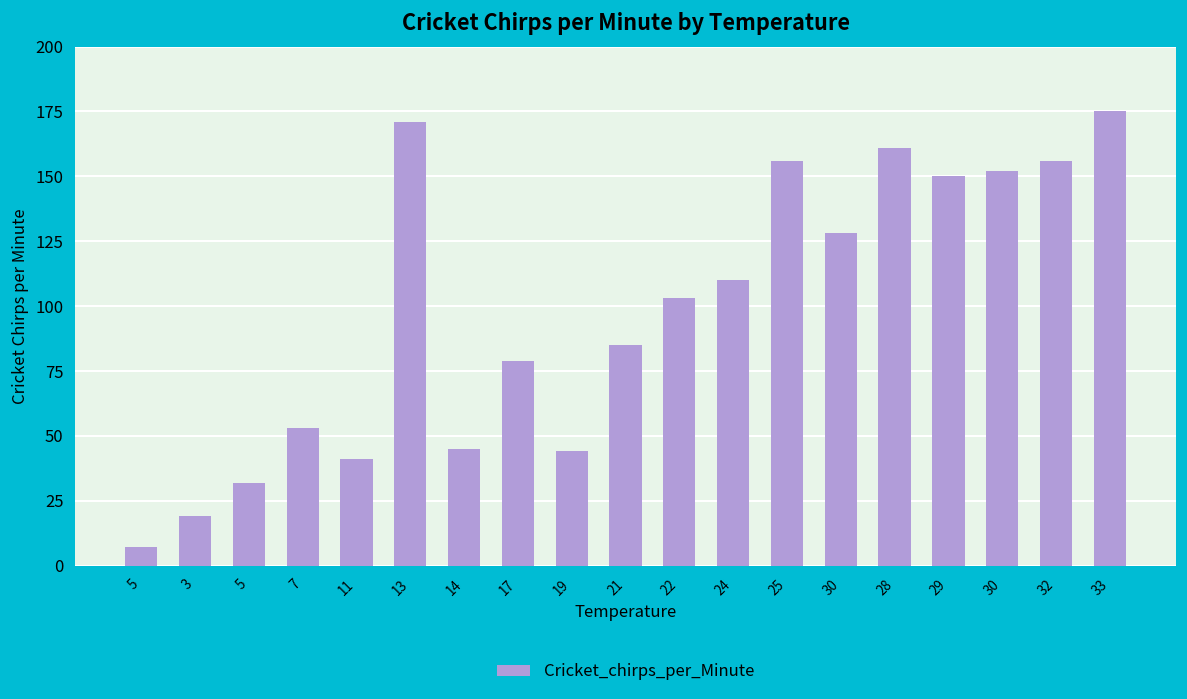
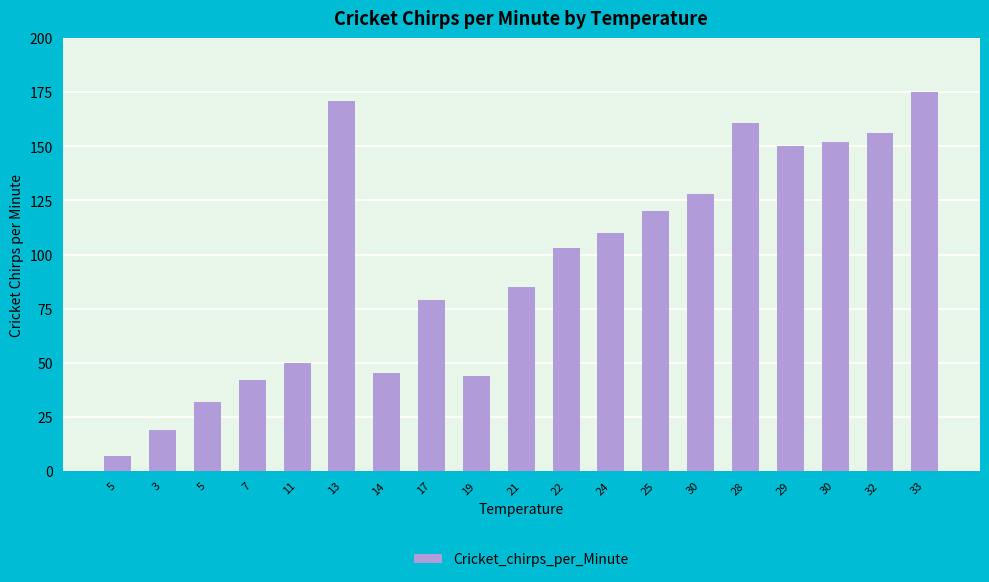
  {
    "3": 19,
-   "7": 53,
-   "11": 41,
+   "7": 42,
+   "11": 50,
    "13": 171,
    "14": 45,
    "17": 79,
    "19": 44,
    "21": 85,
    "22": 103,
    "24": 110,
-   "25": 156,
+   "25": 120,
    "28": 161,
    "29": 150,
    "32": 156,
    "33": 175
  }
